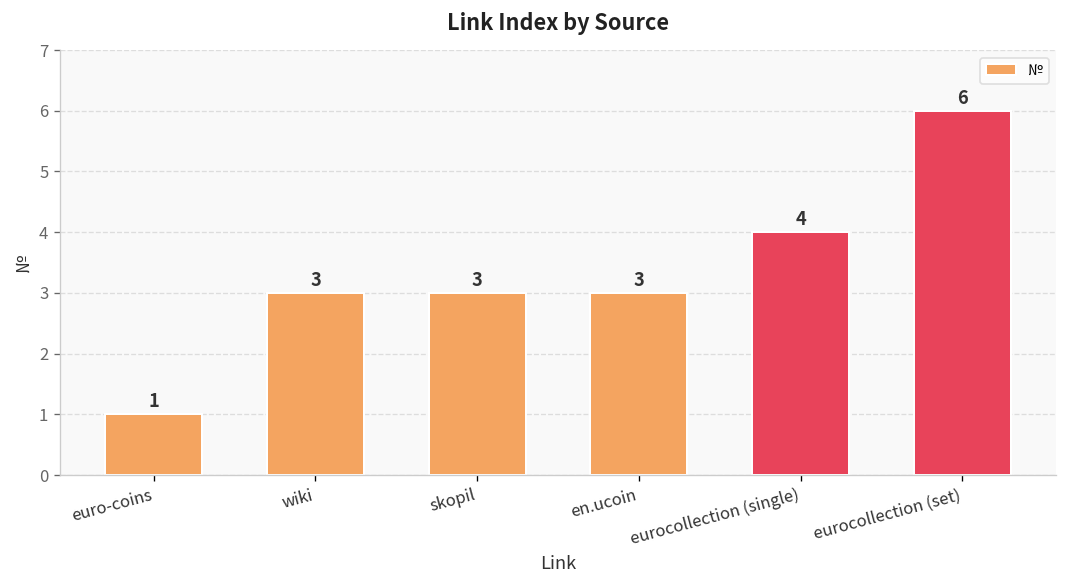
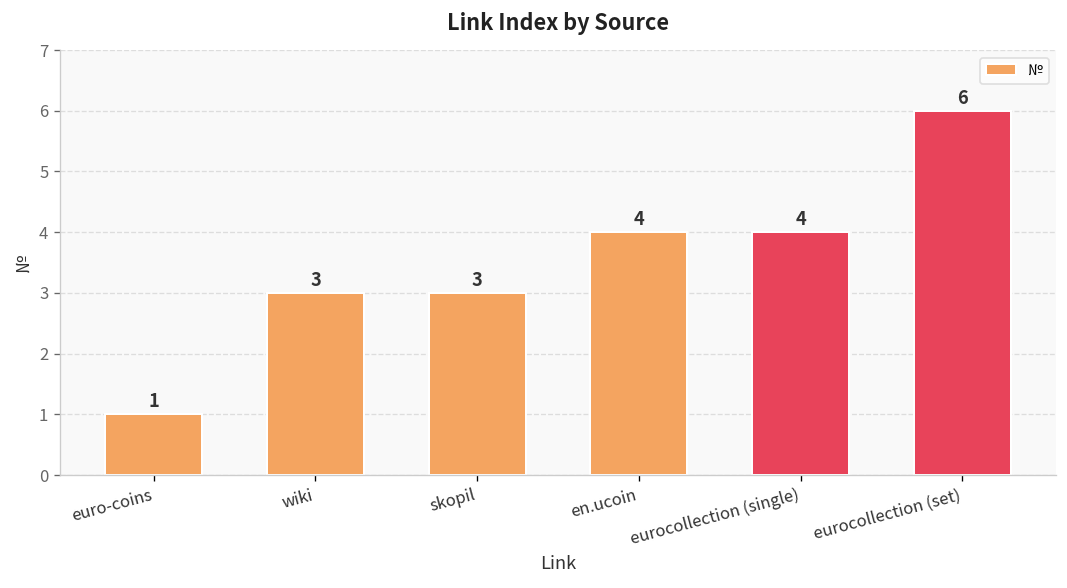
  {
    "euro-coins": 1,
    "wiki": 3,
    "skopil": 3,
-   "en.ucoin": 3,
+   "en.ucoin": 4,
    "eurocollection (single)": 4,
    "eurocollection (set)": 6
  }
